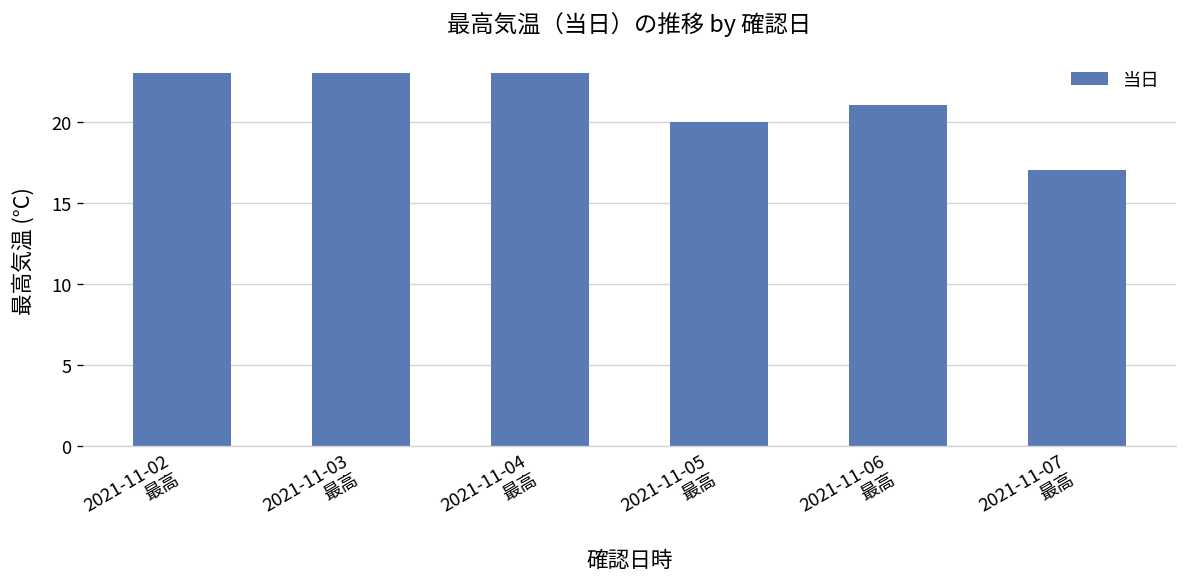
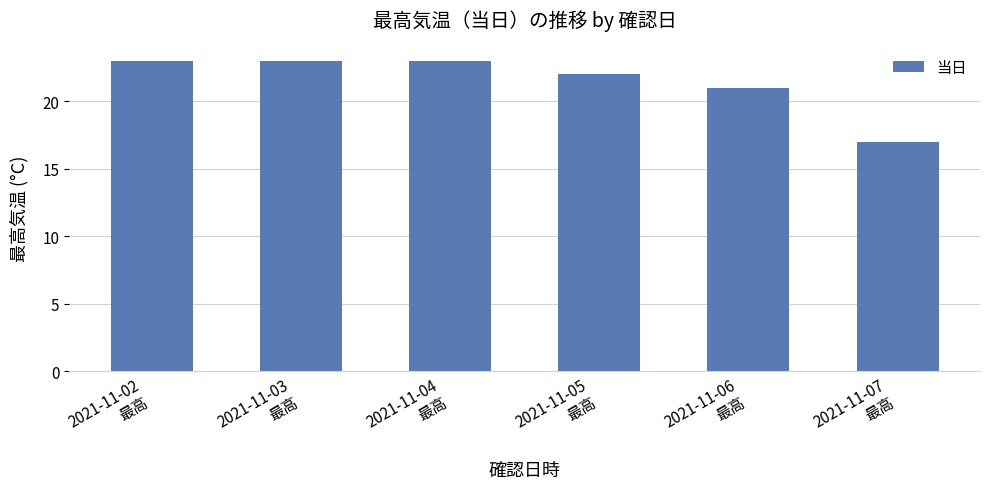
  {
    "2021-11-02 最高": 23,
    "2021-11-03 最高": 23,
    "2021-11-04 最高": 23,
-   "2021-11-05 最高": 20,
+   "2021-11-05 最高": 22,
    "2021-11-06 最高": 21,
    "2021-11-07 最高": 17
  }
